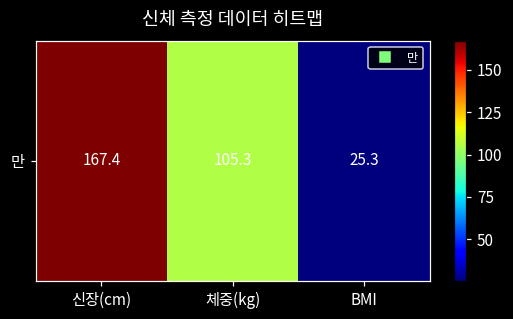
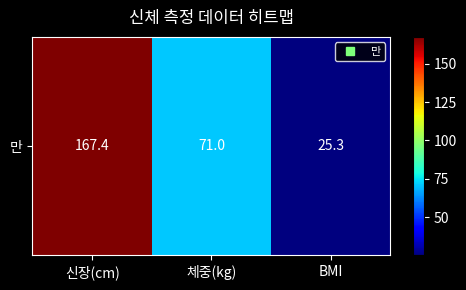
  {
    "만": {
      "신장(cm)": 167.4,
-     "체중(kg)": 105.3,
+     "체중(kg)": 71.0,
      "BMI": 25.3
    }
  }
